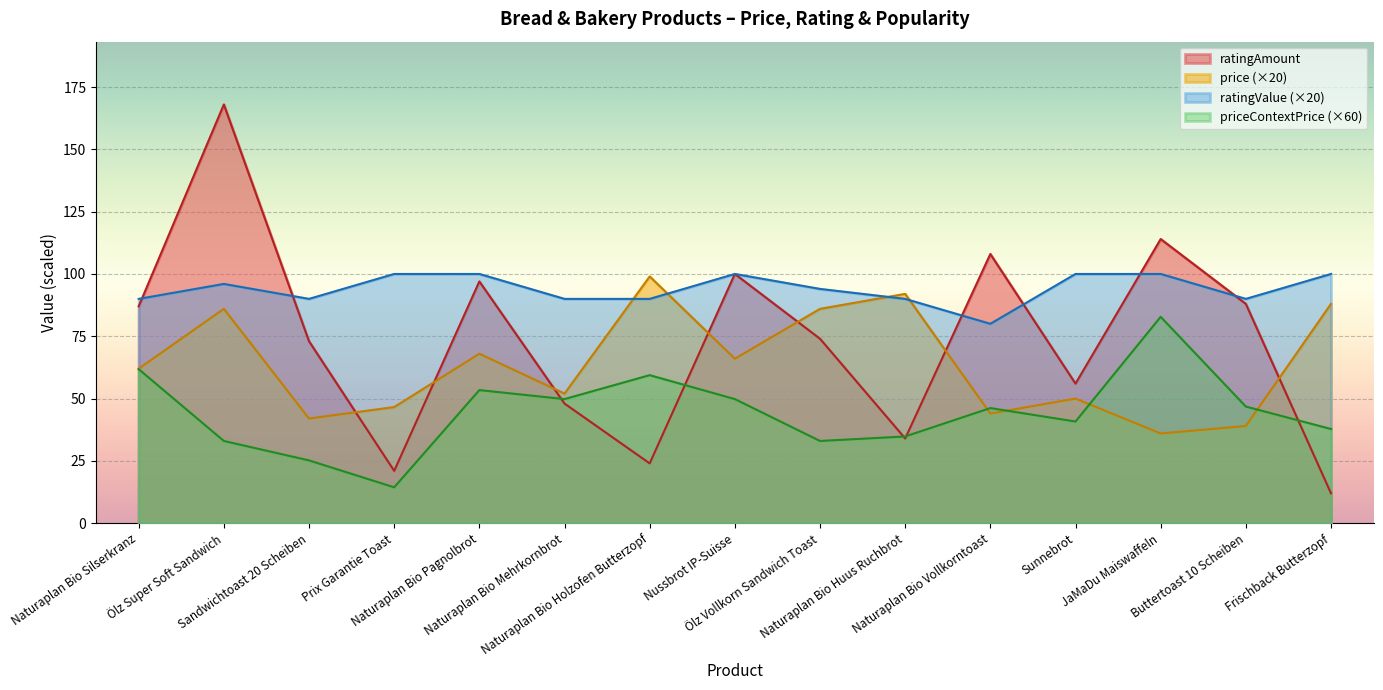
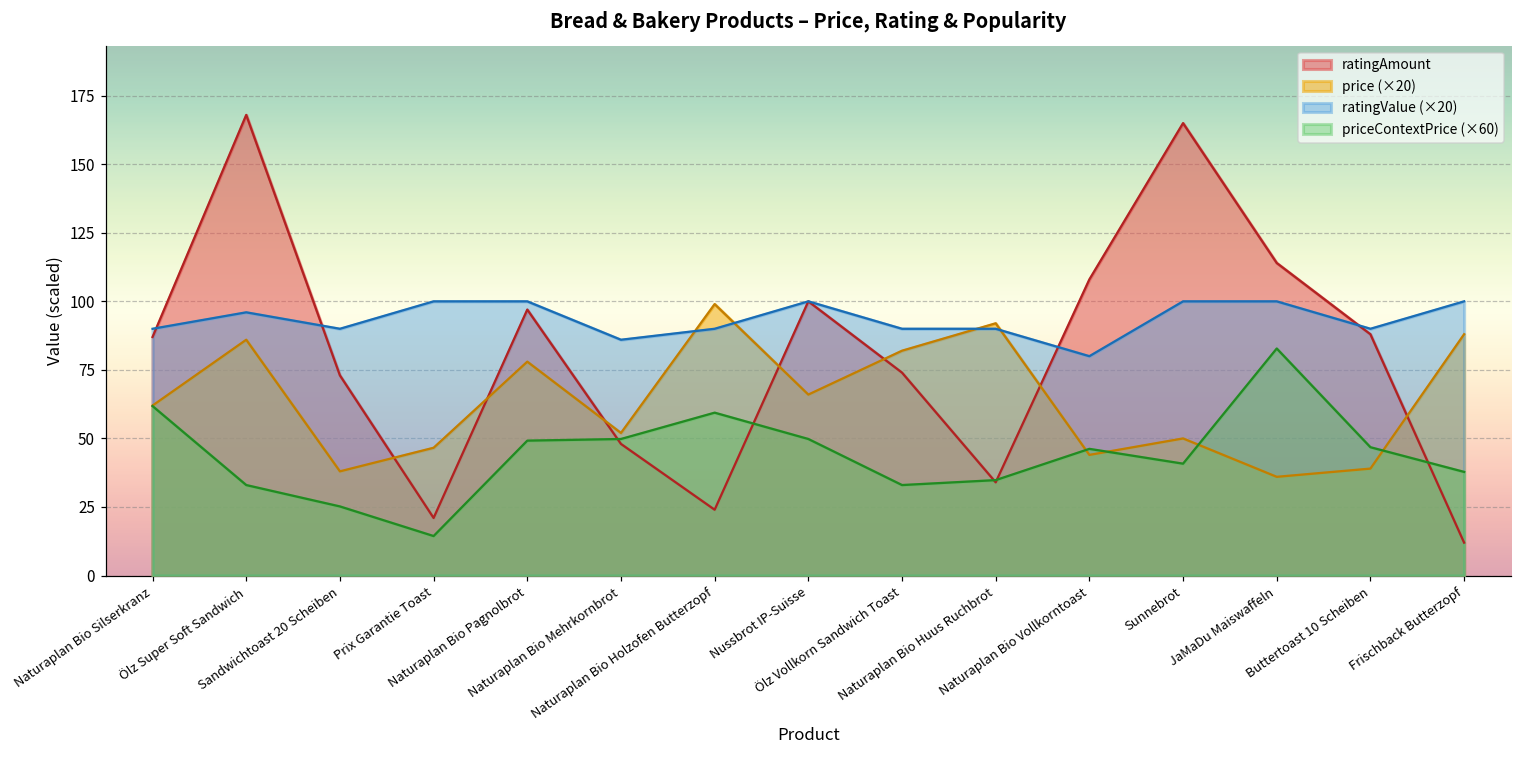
  {
    "ratingAmount": {
      "Naturaplan Bio Silserkranz": 87,
      "Ölz Super Soft Sandwich": 168,
      "Sandwichtoast 20 Scheiben": 73,
      "Prix Garantie Toast": 21,
      "Naturaplan Bio Pagnolbrot": 97,
      "Naturaplan Bio Mehrkornbrot": 48,
      "Naturaplan Bio Holzofen Butterzopf": 24,
      "Ölz Vollkorn Sandwich Toast": 74,
      "Naturaplan Bio Vollkorntoast": 108,
-     "Sunnebrot": 56,
+     "Sunnebrot": 165,
      "JaMaDu Maiswaffeln": 114,
      "Buttertoast 10 Scheiben": 88,
      "Frischback Butterzopf": 12
    },
    "price (×20)": {
      "Ölz Super Soft Sandwich": 86,
-     "Sandwichtoast 20 Scheiben": 42,
+     "Sandwichtoast 20 Scheiben": 38,
      "Prix Garantie Toast": 47,
-     "Naturaplan Bio Pagnolbrot": 68,
+     "Naturaplan Bio Pagnolbrot": 78,
      "Naturaplan Bio Mehrkornbrot": 52,
      "Naturaplan Bio Holzofen Butterzopf": 99,
      "Nussbrot IP-Suisse": 66,
-     "Ölz Vollkorn Sandwich Toast": 86,
+     "Ölz Vollkorn Sandwich Toast": 82,
      "Naturaplan Bio Huus Ruchbrot": 92,
      "Naturaplan Bio Vollkorntoast": 44,
      "Sunnebrot": 50,
      "JaMaDu Maiswaffeln": 36,
      "Buttertoast 10 Scheiben": 39,
      "Frischback Butterzopf": 88
    },
    "ratingValue (×20)": {
      "Naturaplan Bio Silserkranz": 90,
      "Ölz Super Soft Sandwich": 96,
      "Sandwichtoast 20 Scheiben": 90,
      "Prix Garantie Toast": 100,
      "Naturaplan Bio Pagnolbrot": 100,
-     "Naturaplan Bio Mehrkornbrot": 90,
+     "Naturaplan Bio Mehrkornbrot": 86,
      "Naturaplan Bio Holzofen Butterzopf": 90,
-     "Ölz Vollkorn Sandwich Toast": 94,
+     "Ölz Vollkorn Sandwich Toast": 90,
      "Naturaplan Bio Huus Ruchbrot": 90,
      "Naturaplan Bio Vollkorntoast": 80,
      "Sunnebrot": 100,
      "JaMaDu Maiswaffeln": 100,
      "Buttertoast 10 Scheiben": 90,
      "Frischback Butterzopf": 100
    },
    "priceContextPrice (×60)": {
      "Ölz Super Soft Sandwich": 33,
      "Sandwichtoast 20 Scheiben": 25,
      "Prix Garantie Toast": 14,
-     "Naturaplan Bio Pagnolbrot": 53,
+     "Naturaplan Bio Pagnolbrot": 49,
      "Naturaplan Bio Mehrkornbrot": 50,
      "Naturaplan Bio Holzofen Butterzopf": 59,
      "Nussbrot IP-Suisse": 50,
      "Ölz Vollkorn Sandwich Toast": 33,
      "Naturaplan Bio Vollkorntoast": 46,
      "Sunnebrot": 41,
      "JaMaDu Maiswaffeln": 83,
      "Buttertoast 10 Scheiben": 47,
      "Frischback Butterzopf": 38
    }
  }
